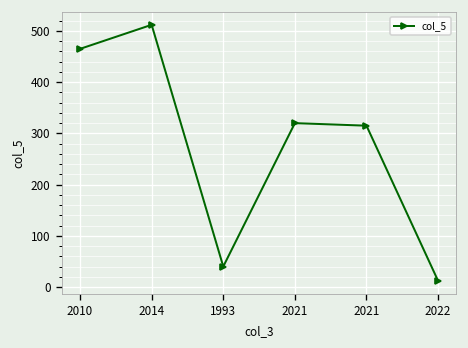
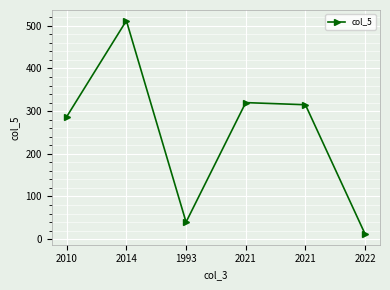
  {
-   "2010": 470,
+   "2010": 290,
    "2014": 510,
    "1993": 40,
    "2022": 10
  }
